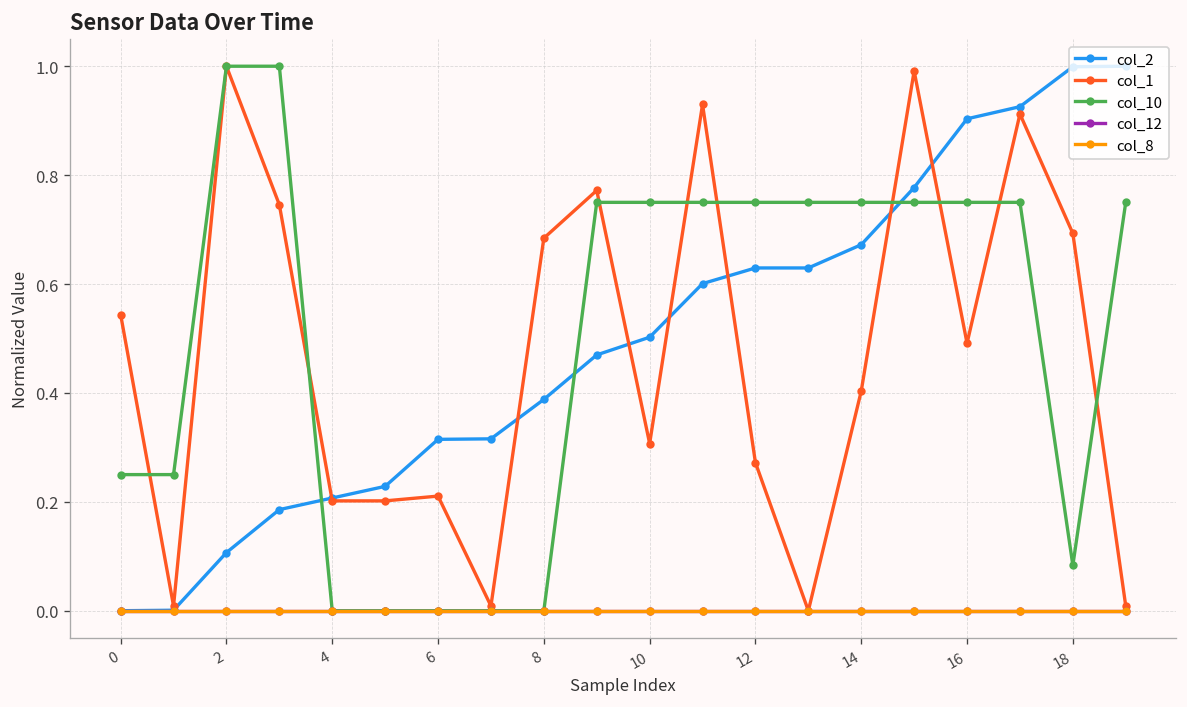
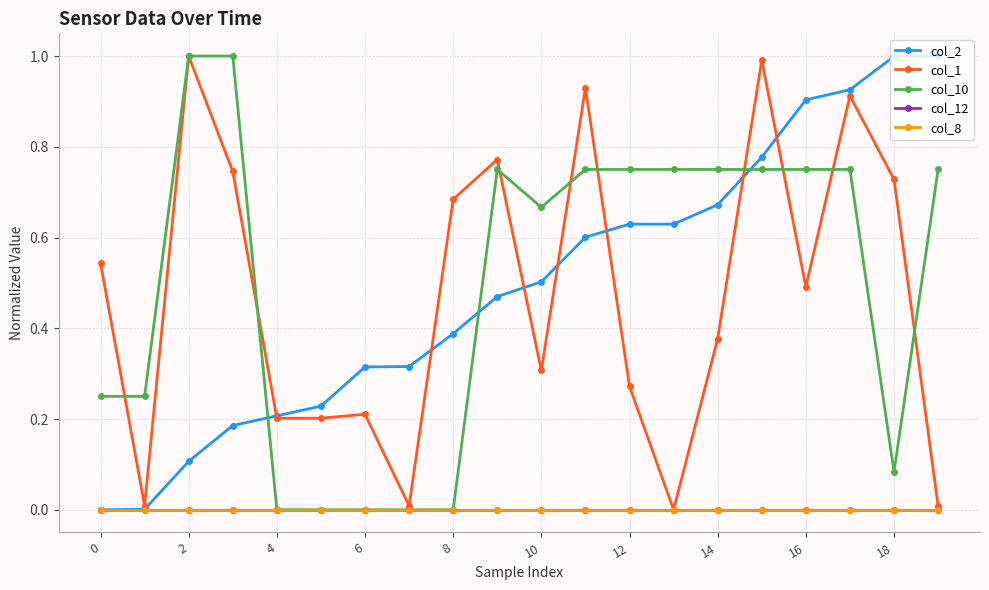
  {
    "col_2": {
      "2": 0.11,
      "6": 0.31,
      "8": 0.39,
      "10": 0.50,
      "12": 0.63,
      "14": 0.67,
      "16": 0.90
    },
    "col_1": {
      "0": 0.54,
      "6": 0.21,
      "8": 0.68,
      "10": 0.31,
      "12": 0.27,
-     "14": 0.40,
+     "14": 0.38,
      "16": 0.49,
-     "18": 0.69
+     "18": 0.73
    },
    "col_10": {
      "0": 0.25,
-     "10": 0.75,
+     "10": 0.67,
      "12": 0.75,
      "14": 0.75,
      "16": 0.75,
      "18": 0.08
    },
    "col_8": {
      "2": 0.00,
      "10": 0.00,
      "12": 0.00,
      "14": 0.00,
      "16": 0.00,
      "18": 0.00
    }
  }
